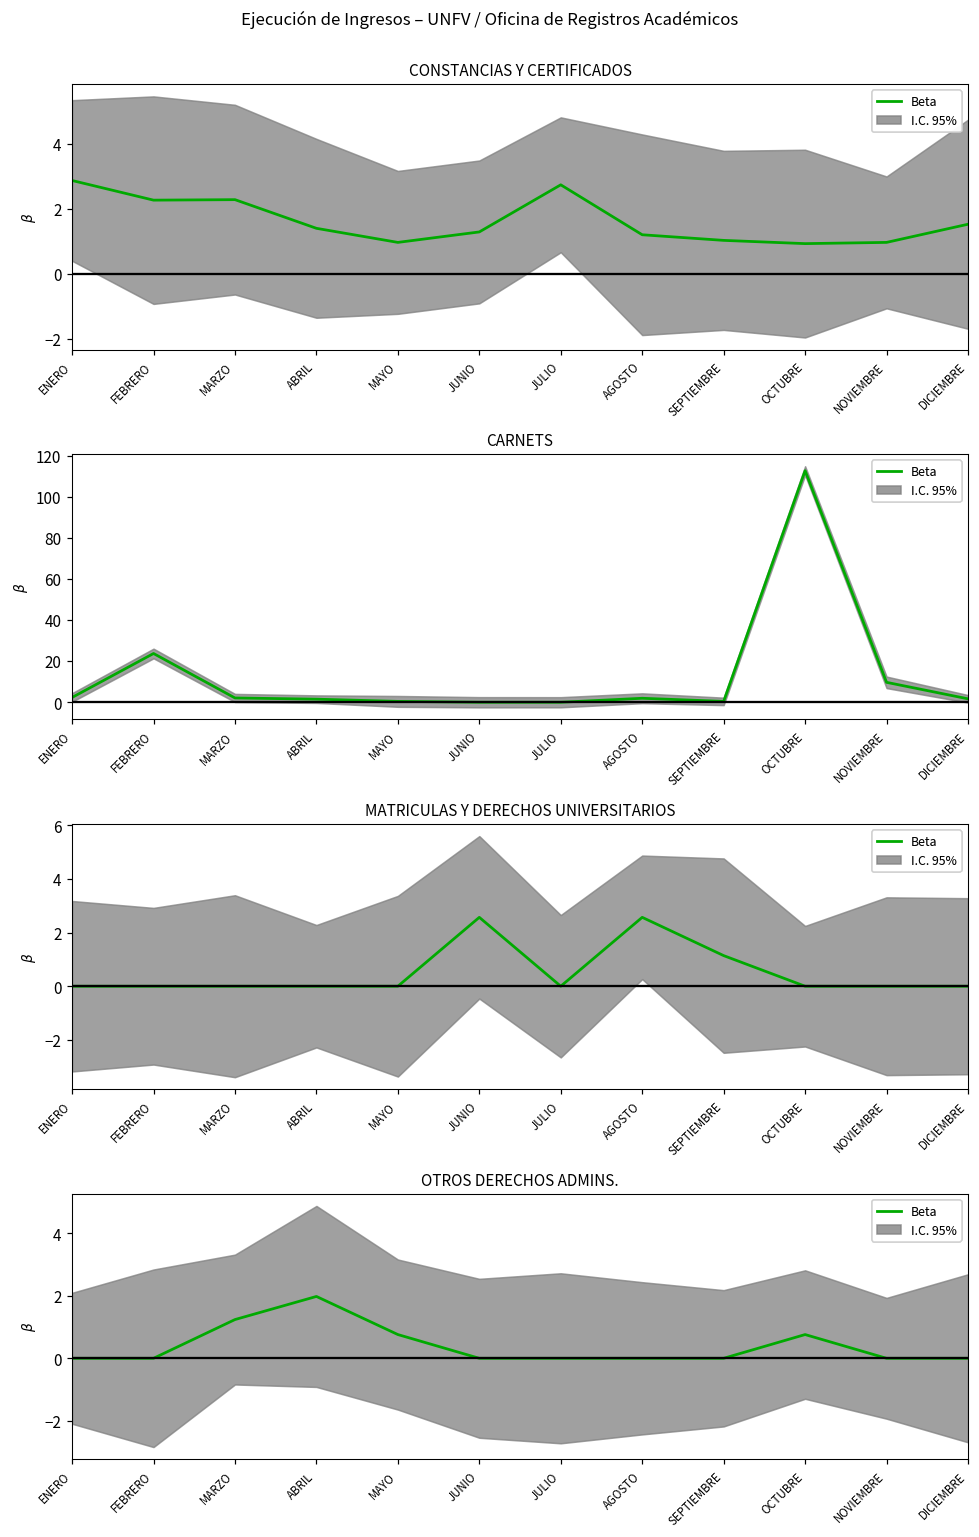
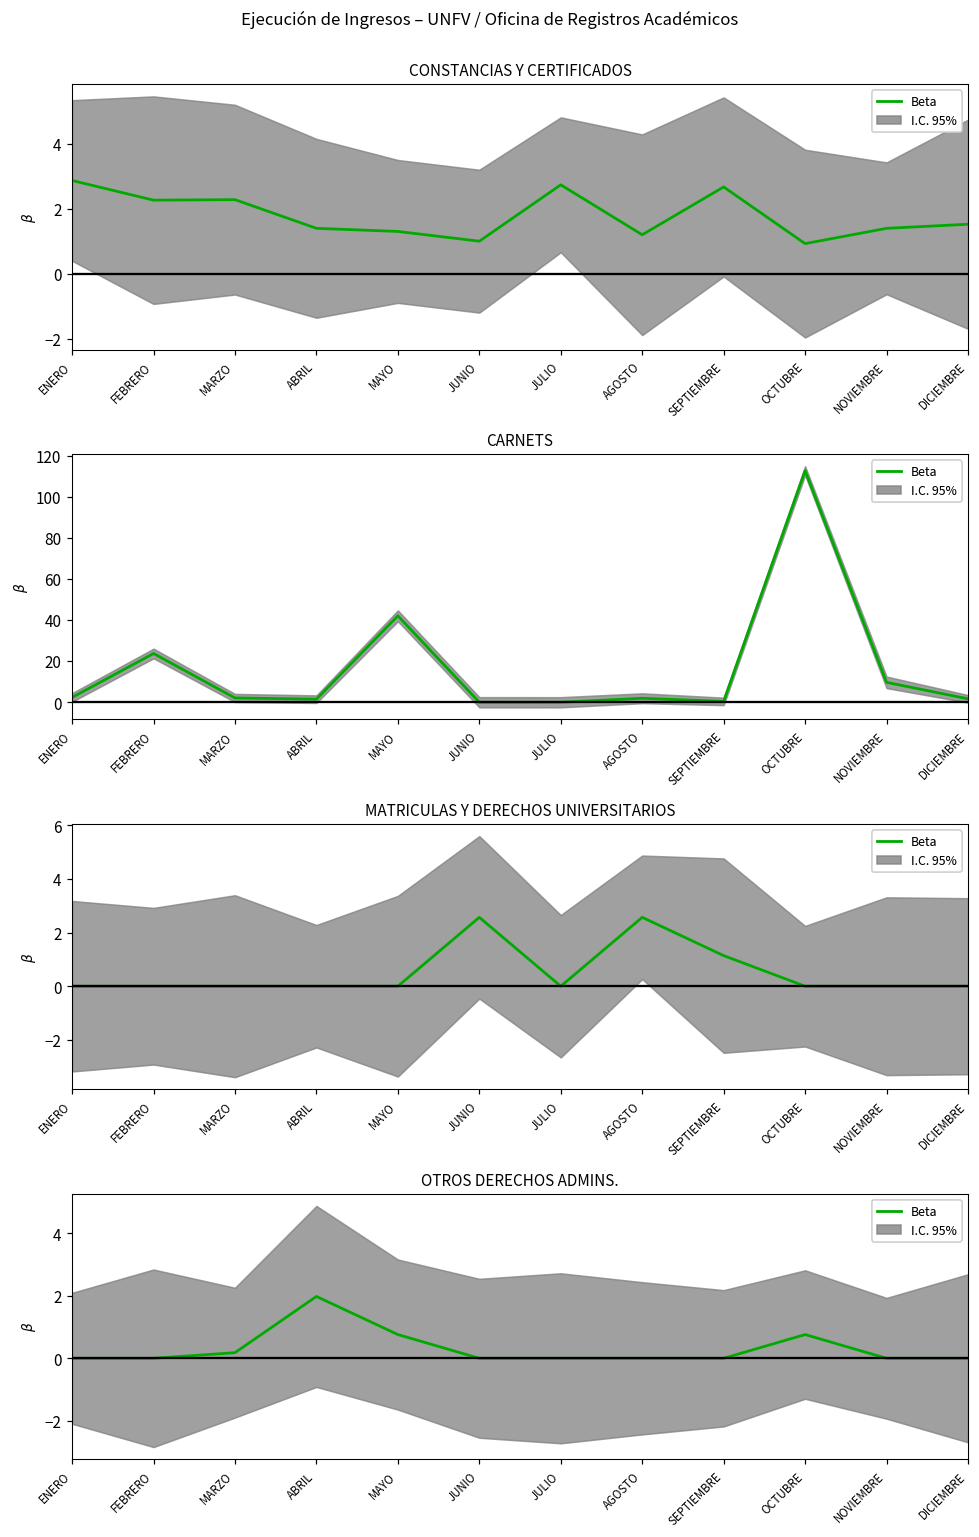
  {
    "CONSTANCIAS Y CERTIFICADOS": {
      "Beta": {
        "ENERO": 2.9,
        "FEBRERO": 2.3,
        "MARZO": 2.3,
        "ABRIL": 1.4,
-       "MAYO": 1.0,
-       "JUNIO": 1.3,
+       "MAYO": 1.3,
+       "JUNIO": 1.0,
        "JULIO": 2.7,
        "AGOSTO": 1.2,
-       "SEPTIEMBRE": 1.0,
+       "SEPTIEMBRE": 2.7,
        "OCTUBRE": 0.9,
-       "NOVIEMBRE": 1.0,
+       "NOVIEMBRE": 1.4,
        "DICIEMBRE": 1.5
      }
    },
    "CARNETS": {
      "Beta": {
        "ENERO": 2,
        "FEBRERO": 24,
        "MARZO": 2,
        "ABRIL": 2,
-       "MAYO": 0,
+       "MAYO": 42,
        "JUNIO": 0,
        "JULIO": 0,
        "AGOSTO": 2,
        "SEPTIEMBRE": 0,
        "OCTUBRE": 113,
        "NOVIEMBRE": 10,
        "DICIEMBRE": 2
      }
    },
    "MATRICULAS Y DERECHOS UNIVERSITARIOS": {
      "Beta": {
        "ENERO": 0.0,
        "FEBRERO": 0.0,
        "MARZO": 0.0,
        "ABRIL": 0.0,
        "MAYO": 0.0,
        "JUNIO": 2.6,
        "JULIO": 0.0,
        "AGOSTO": 2.6,
        "SEPTIEMBRE": 1.1,
        "OCTUBRE": 0.0,
        "NOVIEMBRE": 0.0,
        "DICIEMBRE": 0.0
      }
    },
    "OTROS DERECHOS ADMINS.": {
      "Beta": {
        "ENERO": 0.0,
        "FEBRERO": 0.0,
-       "MARZO": 1.2,
+       "MARZO": 0.2,
        "ABRIL": 2.0,
        "MAYO": 0.8,
        "JUNIO": 0.0,
        "JULIO": 0.0,
        "AGOSTO": 0.0,
        "SEPTIEMBRE": 0.0,
        "OCTUBRE": 0.8,
        "NOVIEMBRE": 0.0,
        "DICIEMBRE": 0.0
      }
    }
  }
